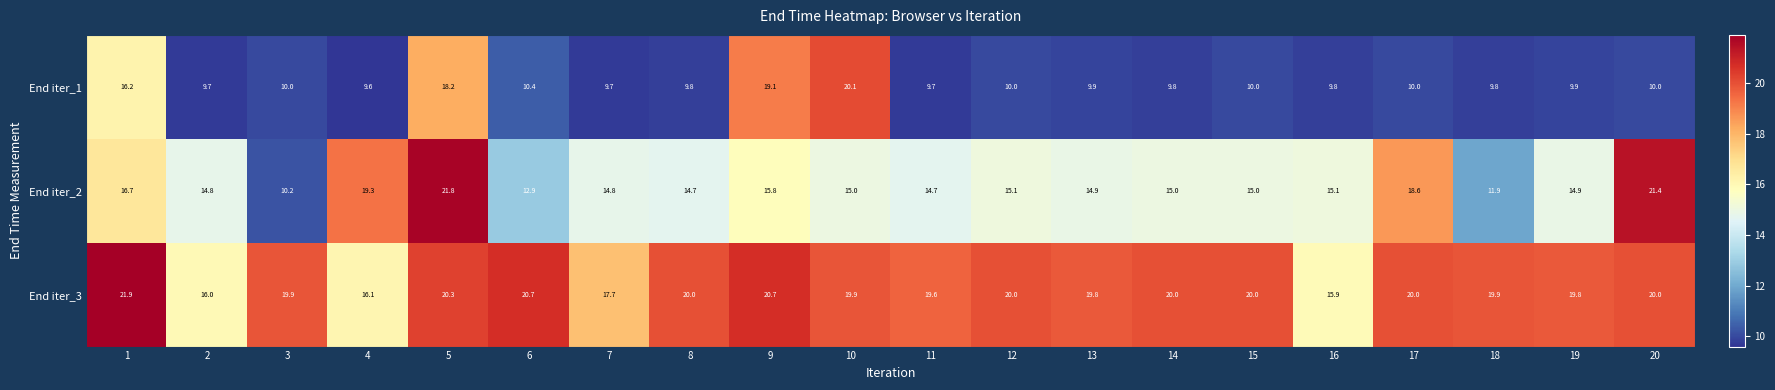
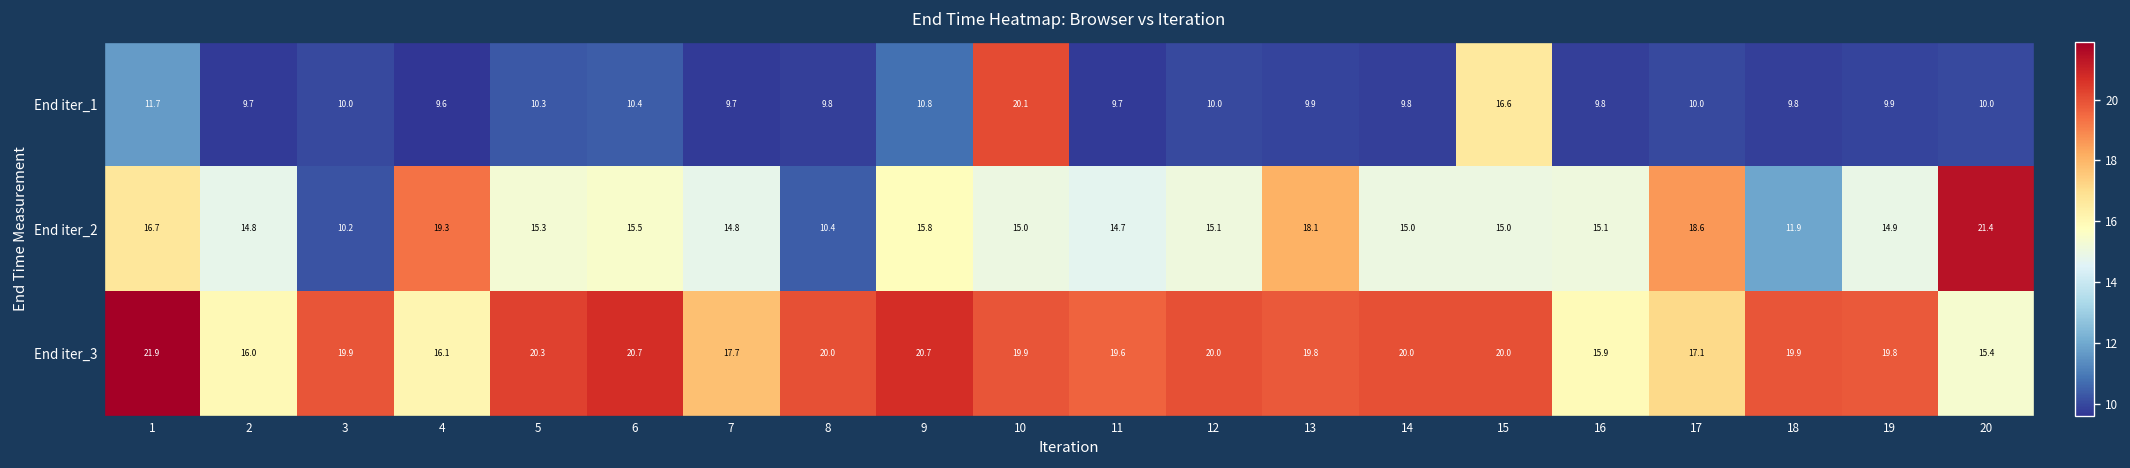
  {
    "End iter_1": {
-     "1": 16.2,
+     "1": 11.7,
      "2": 9.7,
      "3": 10.0,
      "4": 9.6,
-     "5": 18.2,
+     "5": 10.3,
      "6": 10.4,
      "7": 9.7,
      "8": 9.8,
-     "9": 19.1,
+     "9": 10.8,
      "10": 20.1,
      "11": 9.7,
      "12": 10.0,
      "13": 9.9,
      "14": 9.8,
-     "15": 10.0,
+     "15": 16.6,
      "16": 9.8,
      "17": 10.0,
      "18": 9.8,
      "19": 9.9,
      "20": 10.0
    },
    "End iter_2": {
      "1": 16.7,
      "2": 14.8,
      "3": 10.2,
      "4": 19.3,
-     "5": 21.8,
-     "6": 12.9,
+     "5": 15.3,
+     "6": 15.5,
      "7": 14.8,
-     "8": 14.7,
+     "8": 10.4,
      "9": 15.8,
      "10": 15.0,
      "11": 14.7,
      "12": 15.1,
-     "13": 14.9,
+     "13": 18.1,
      "14": 15.0,
      "15": 15.0,
      "16": 15.1,
      "17": 18.6,
      "18": 11.9,
      "19": 14.9,
      "20": 21.4
    },
    "End iter_3": {
      "1": 21.9,
      "2": 16.0,
      "3": 19.9,
      "4": 16.1,
      "5": 20.3,
      "6": 20.7,
      "7": 17.7,
      "8": 20.0,
      "9": 20.7,
      "10": 19.9,
      "11": 19.6,
      "12": 20.0,
      "13": 19.8,
      "14": 20.0,
      "15": 20.0,
      "16": 15.9,
-     "17": 20.0,
+     "17": 17.1,
      "18": 19.9,
      "19": 19.8,
-     "20": 20.0
+     "20": 15.4
    }
  }
